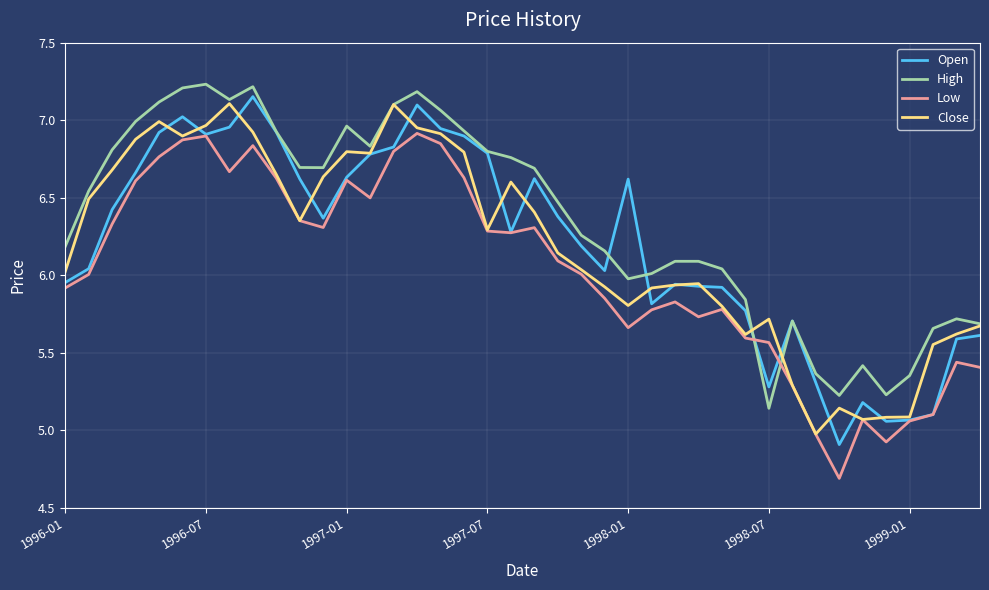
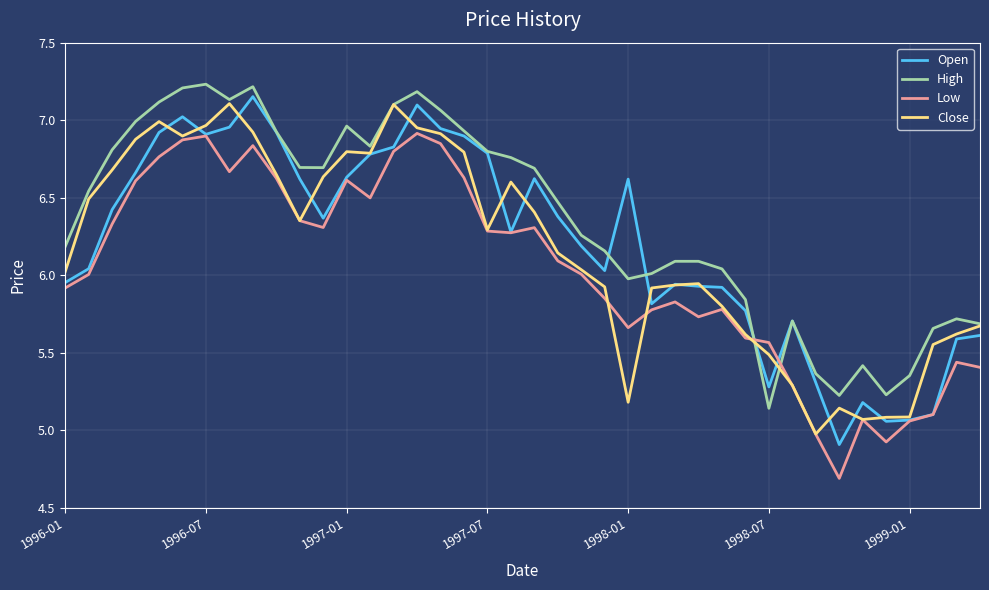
  {
    "Open": {
      "1996-01": 5.95,
      "1997-01": 6.63,
      "1998-01": 6.62,
      "1998-07": 5.28
    },
    "High": {
      "1996-01": 6.19,
      "1996-07": 7.23,
      "1997-01": 6.96,
      "1998-01": 5.98,
      "1998-07": 5.14,
      "1999-01": 5.35
    },
    "Low": {
      "1996-01": 5.92,
      "1997-01": 6.61,
      "1998-01": 5.66,
      "1998-07": 5.57
    },
    "Close": {
      "1996-01": 6.02,
      "1996-07": 6.97,
      "1997-01": 6.80,
-     "1998-01": 5.81,
-     "1998-07": 5.72,
+     "1998-01": 5.18,
+     "1998-07": 5.49,
      "1999-01": 5.09
    }
  }
